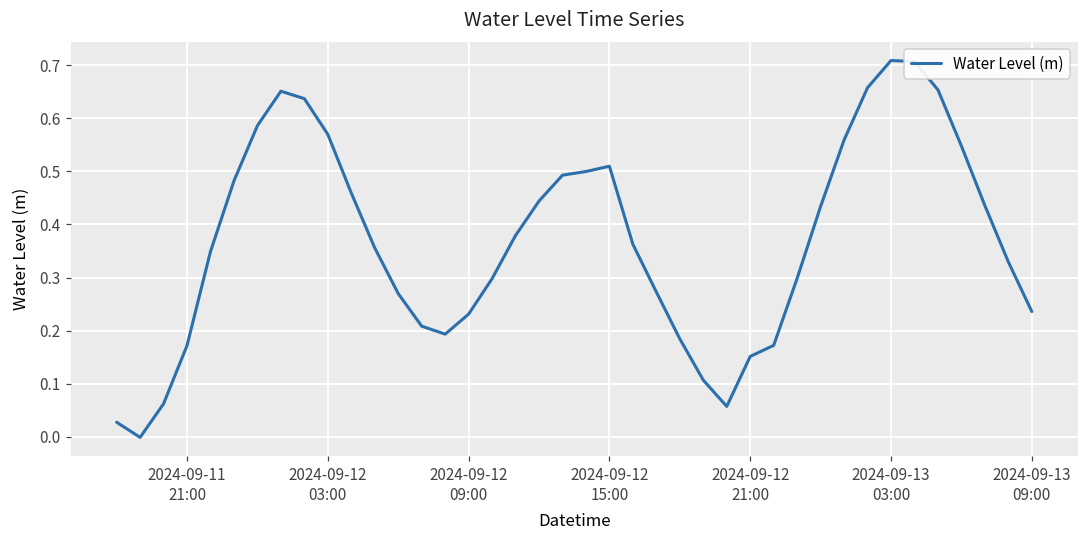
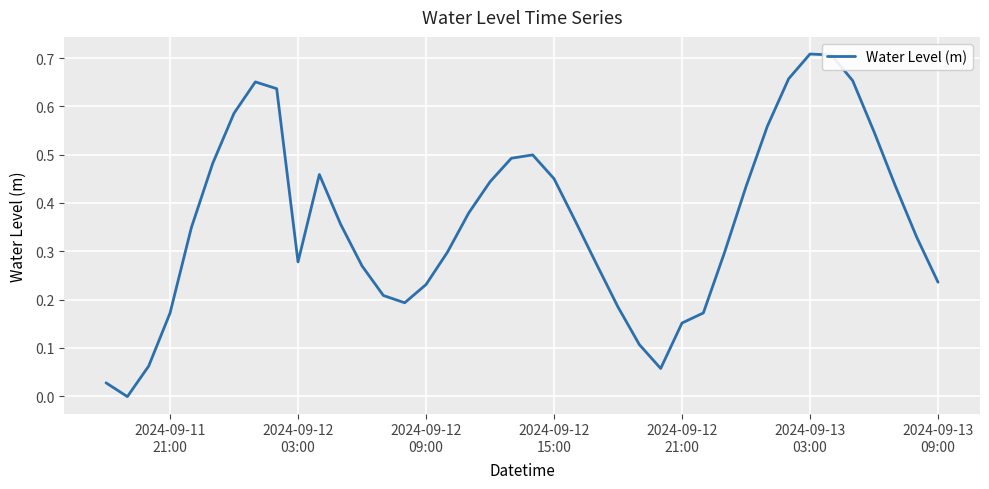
  {
    "2024-09-11 21:00": 0.17,
-   "2024-09-12 03:00": 0.57,
+   "2024-09-12 03:00": 0.28,
    "2024-09-12 09:00": 0.23,
-   "2024-09-12 15:00": 0.51,
+   "2024-09-12 15:00": 0.45,
    "2024-09-12 21:00": 0.15,
    "2024-09-13 03:00": 0.71,
    "2024-09-13 09:00": 0.24
  }
